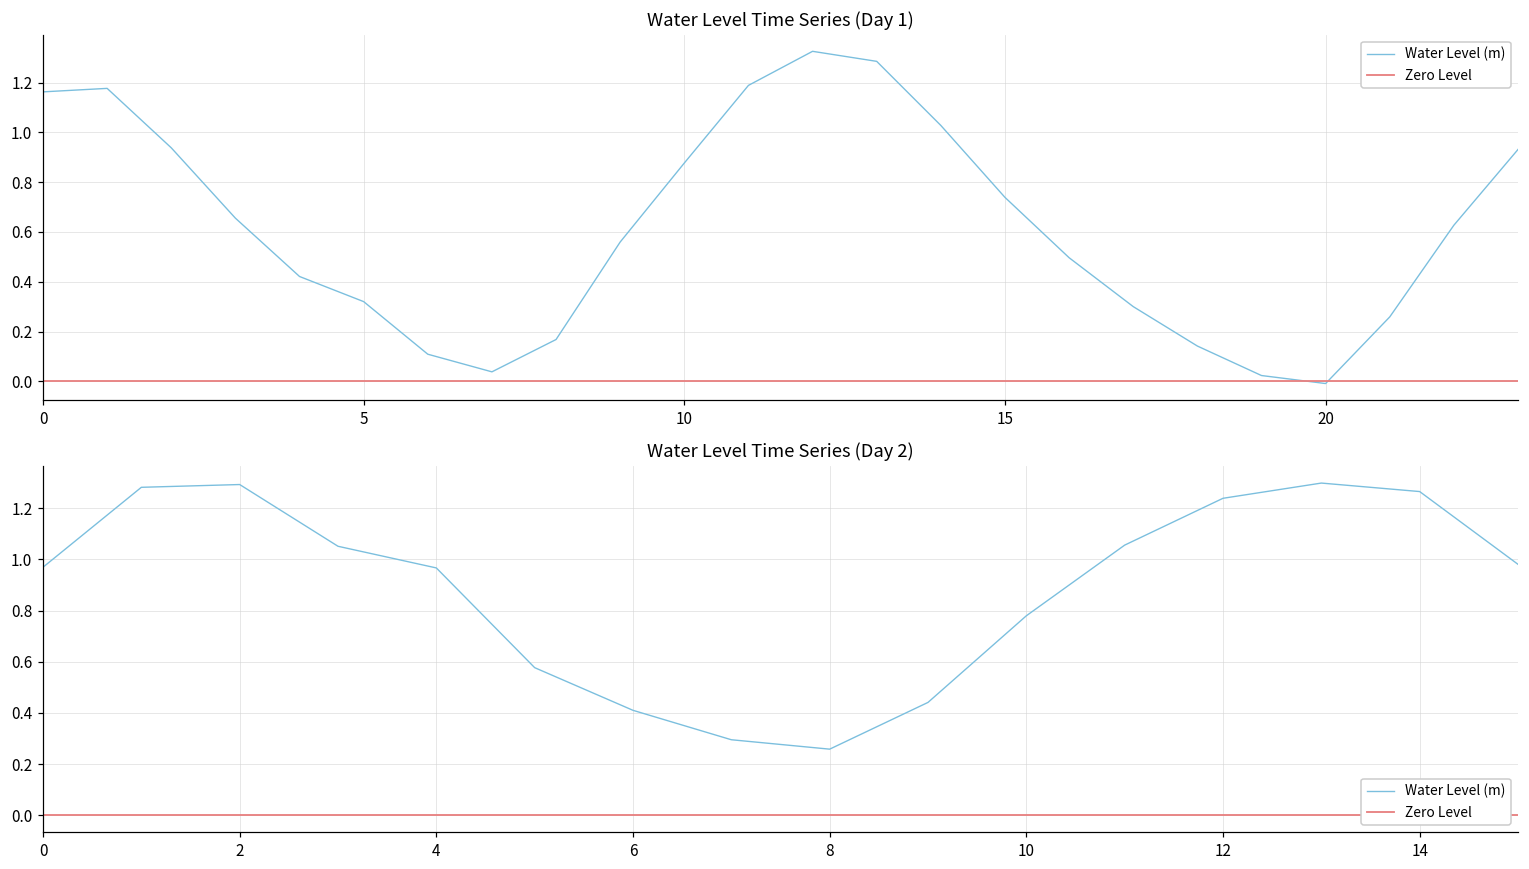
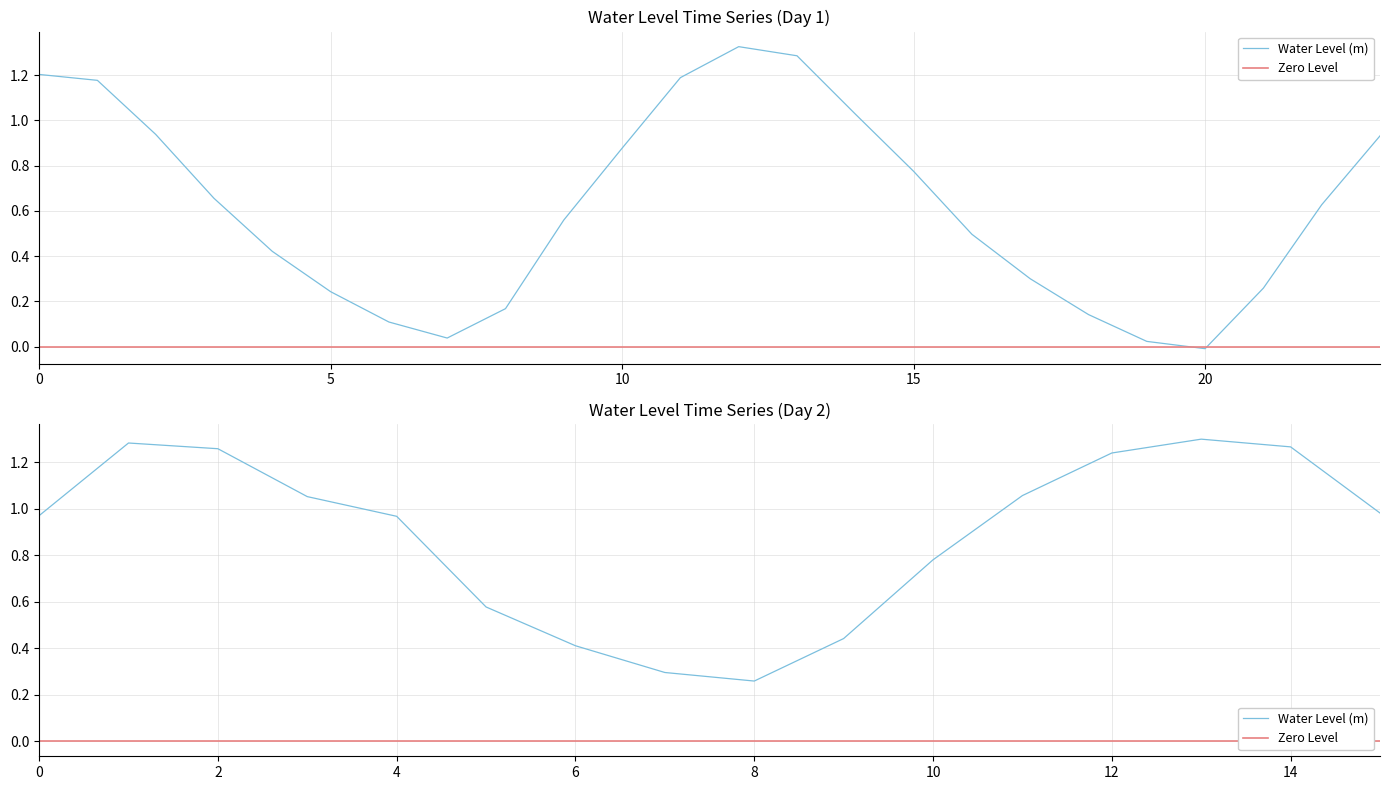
  {
    "Water Level Time Series (Day 1)": {
-     "0": 1.16,
-     "5": 0.32,
+     "0": 1.20,
+     "5": 0.24,
      "10": 0.88,
-     "15": 0.74,
+     "15": 0.77,
      "20": -0.01
    },
    "Water Level Time Series (Day 2)": {
      "0": 0.97,
-     "2": 1.29,
+     "2": 1.26,
      "4": 0.97,
      "6": 0.41,
      "8": 0.26,
      "10": 0.78,
      "12": 1.24,
      "14": 1.27
    }
  }
